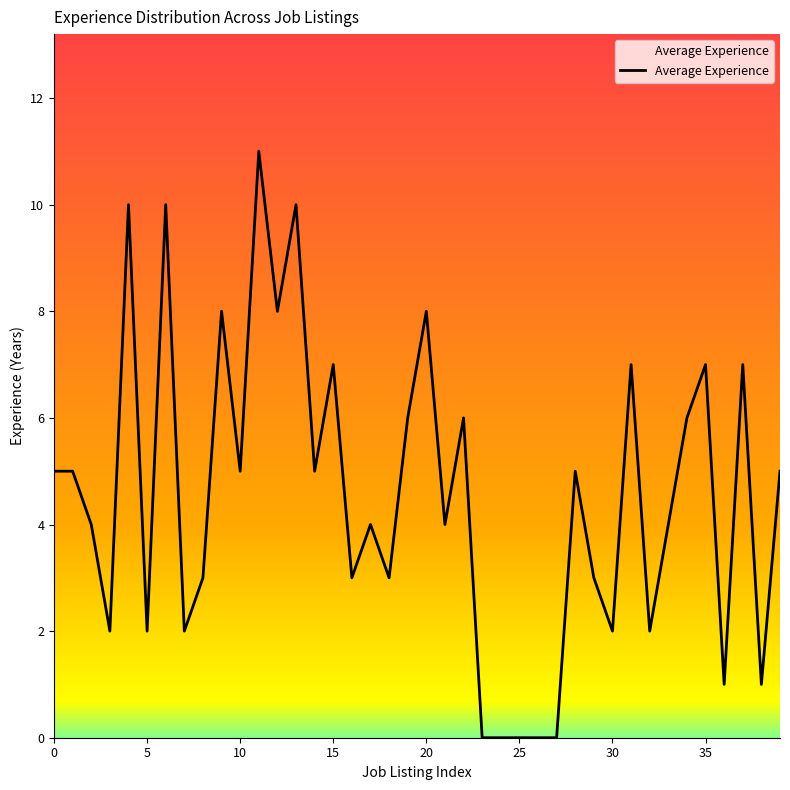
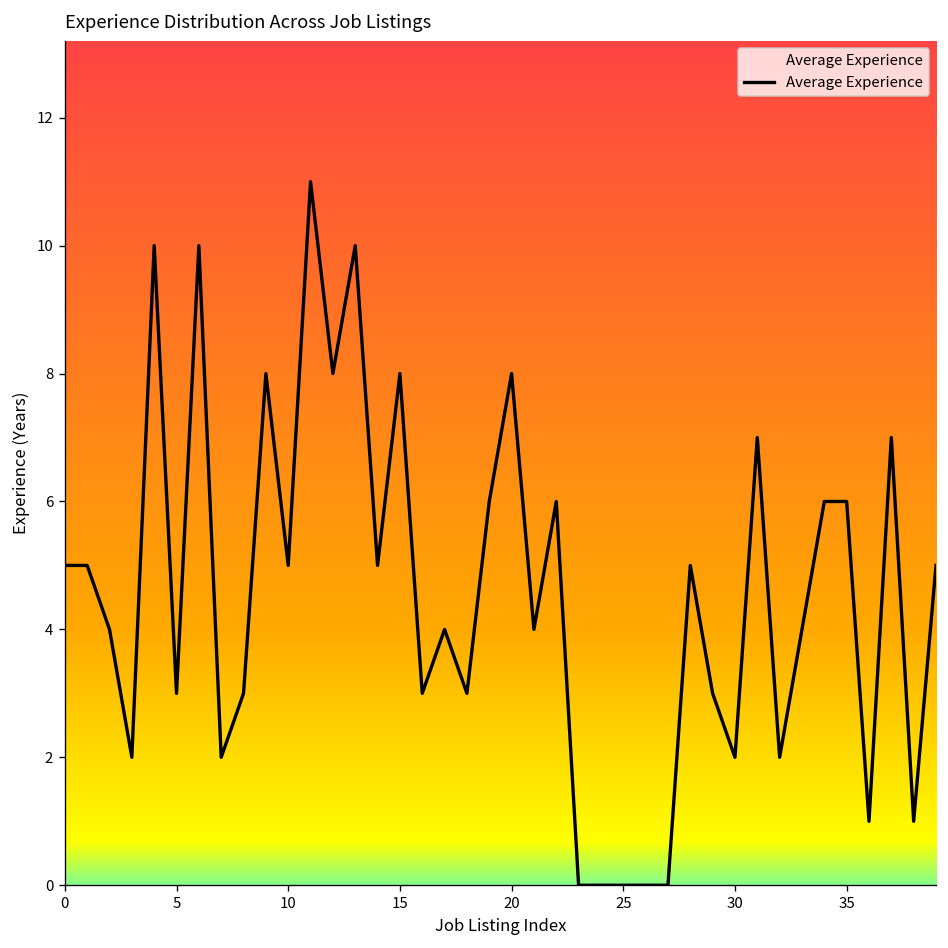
  {
    "0": 5,
-   "5": 2,
+   "5": 3,
    "10": 5,
-   "15": 7,
+   "15": 8,
    "20": 8,
    "25": 0,
    "30": 2,
-   "35": 7
+   "35": 6
  }
